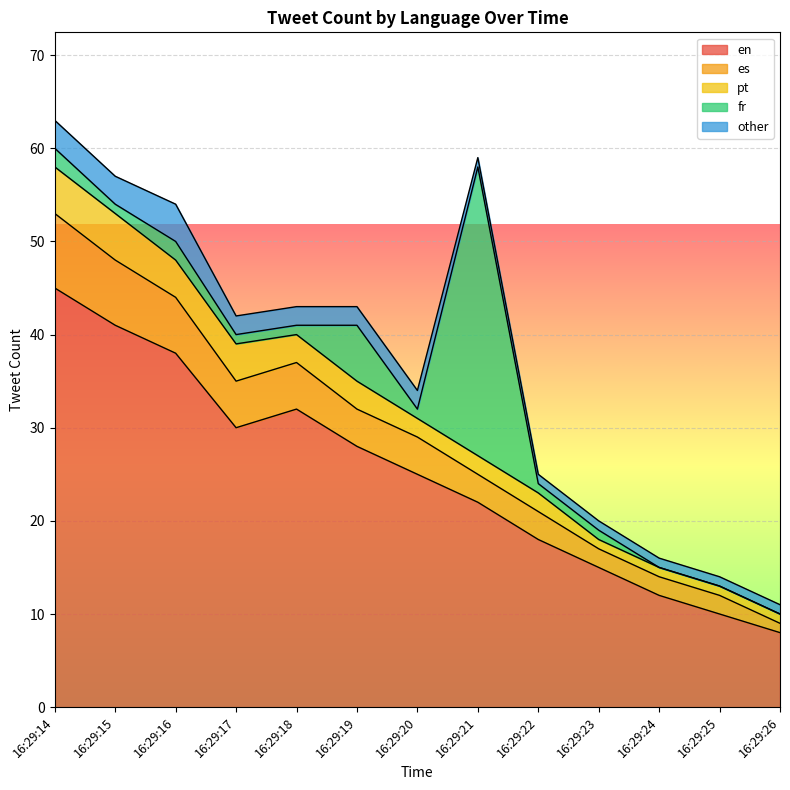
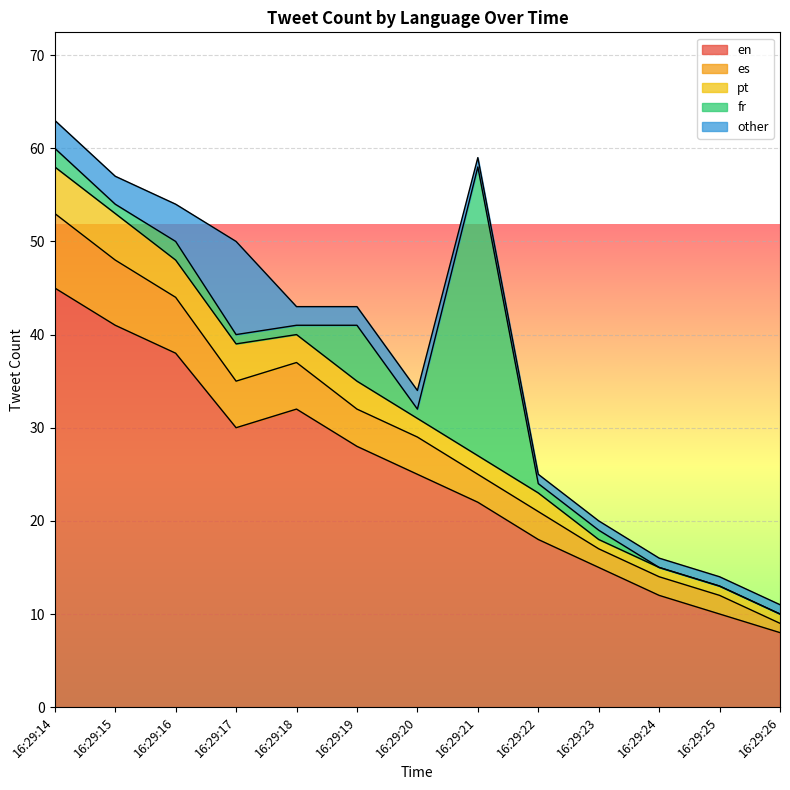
  {
    "en": {
      "16:29:14": 45,
      "16:29:15": 41,
      "16:29:16": 38,
      "16:29:17": 30,
      "16:29:18": 32,
      "16:29:19": 28,
      "16:29:20": 25,
      "16:29:21": 22,
      "16:29:22": 18,
      "16:29:23": 15,
      "16:29:24": 12,
      "16:29:25": 10,
      "16:29:26": 8
    },
    "fr": {
      "16:29:14": 2,
      "16:29:15": 1,
      "16:29:16": 2,
      "16:29:17": 1,
      "16:29:18": 1,
      "16:29:19": 6,
      "16:29:20": 1,
      "16:29:21": 31,
      "16:29:22": 1,
      "16:29:23": 1
    },
    "other": {
      "16:29:14": 3,
      "16:29:15": 3,
      "16:29:16": 4,
-     "16:29:17": 2,
+     "16:29:17": 10,
      "16:29:18": 2,
      "16:29:19": 2,
      "16:29:20": 2,
      "16:29:21": 1,
      "16:29:22": 1,
      "16:29:23": 1,
      "16:29:24": 1,
      "16:29:25": 1,
      "16:29:26": 1
    }
  }
